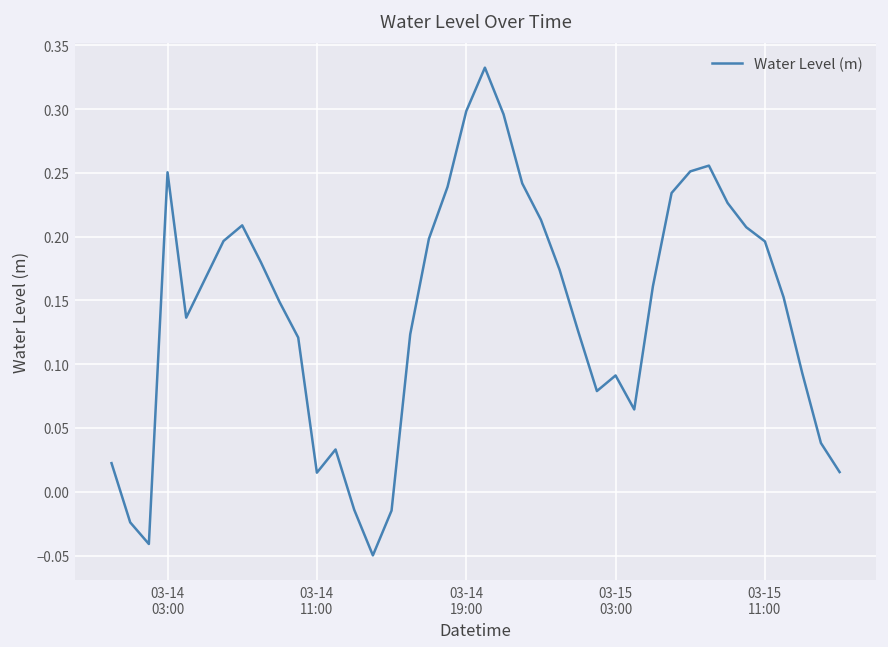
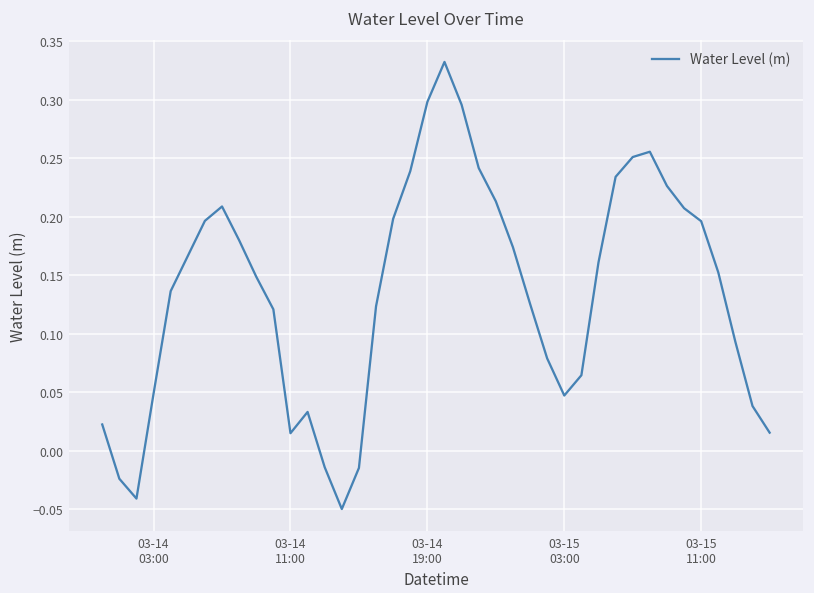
  {
-   "03-14 03:00": 0.250,
+   "03-14 03:00": 0.049,
    "03-14 11:00": 0.015,
    "03-14 19:00": 0.298,
-   "03-15 03:00": 0.091,
+   "03-15 03:00": 0.047,
    "03-15 11:00": 0.196
  }
